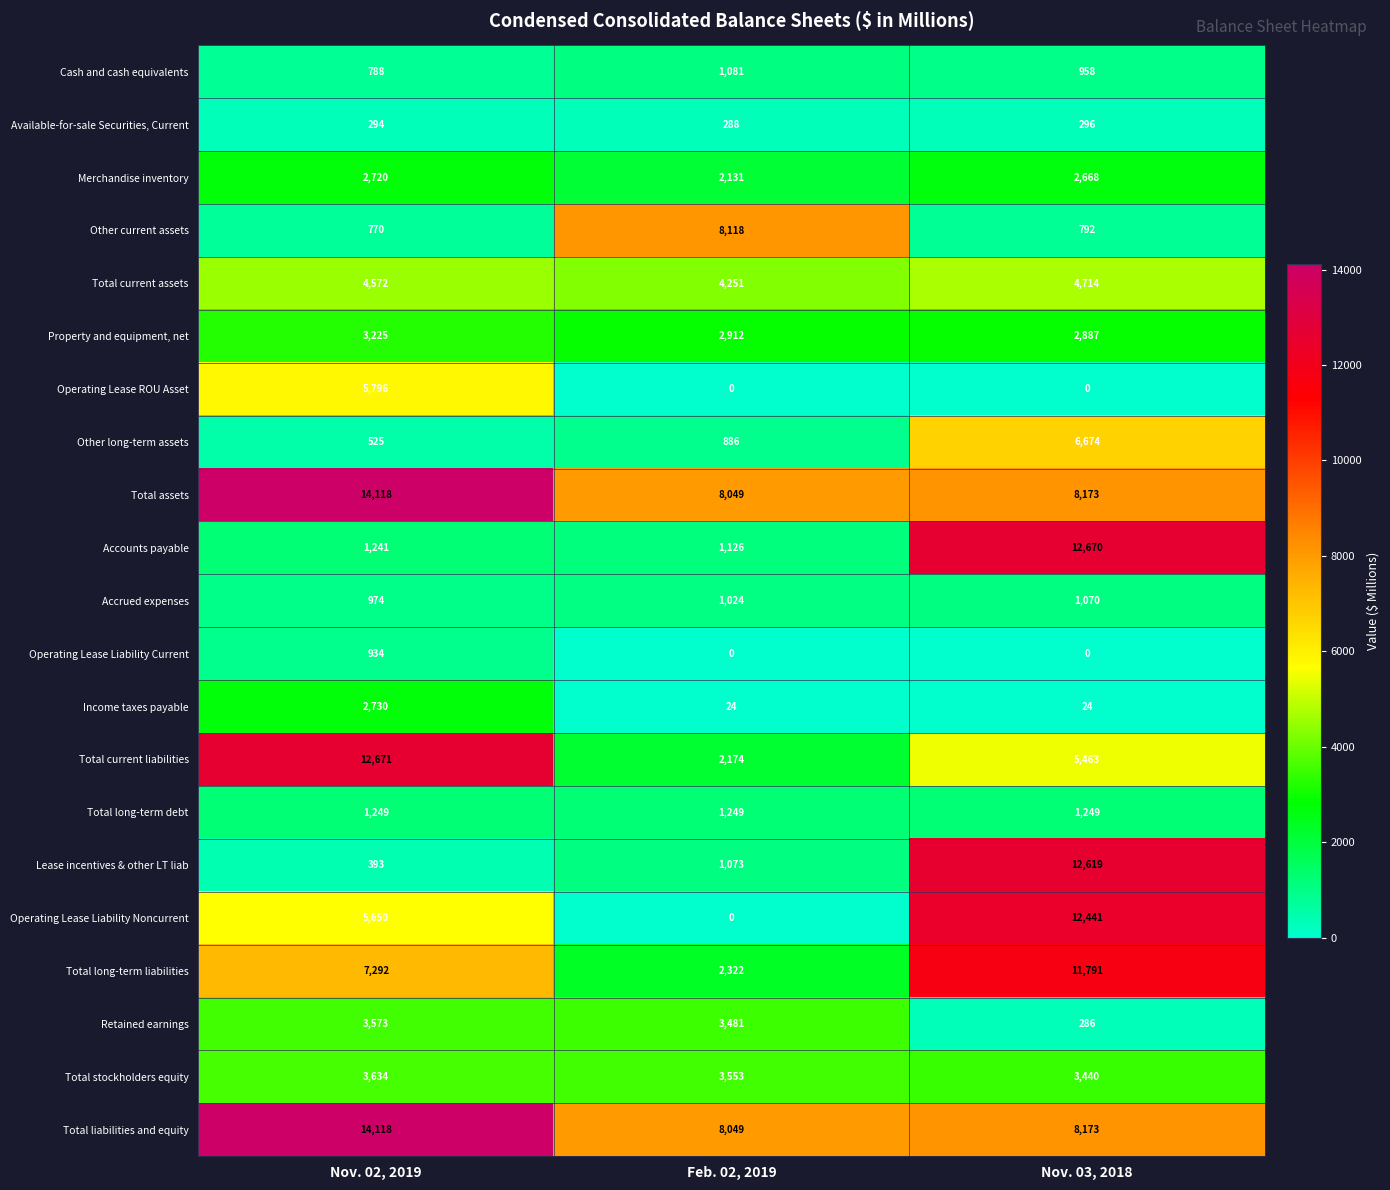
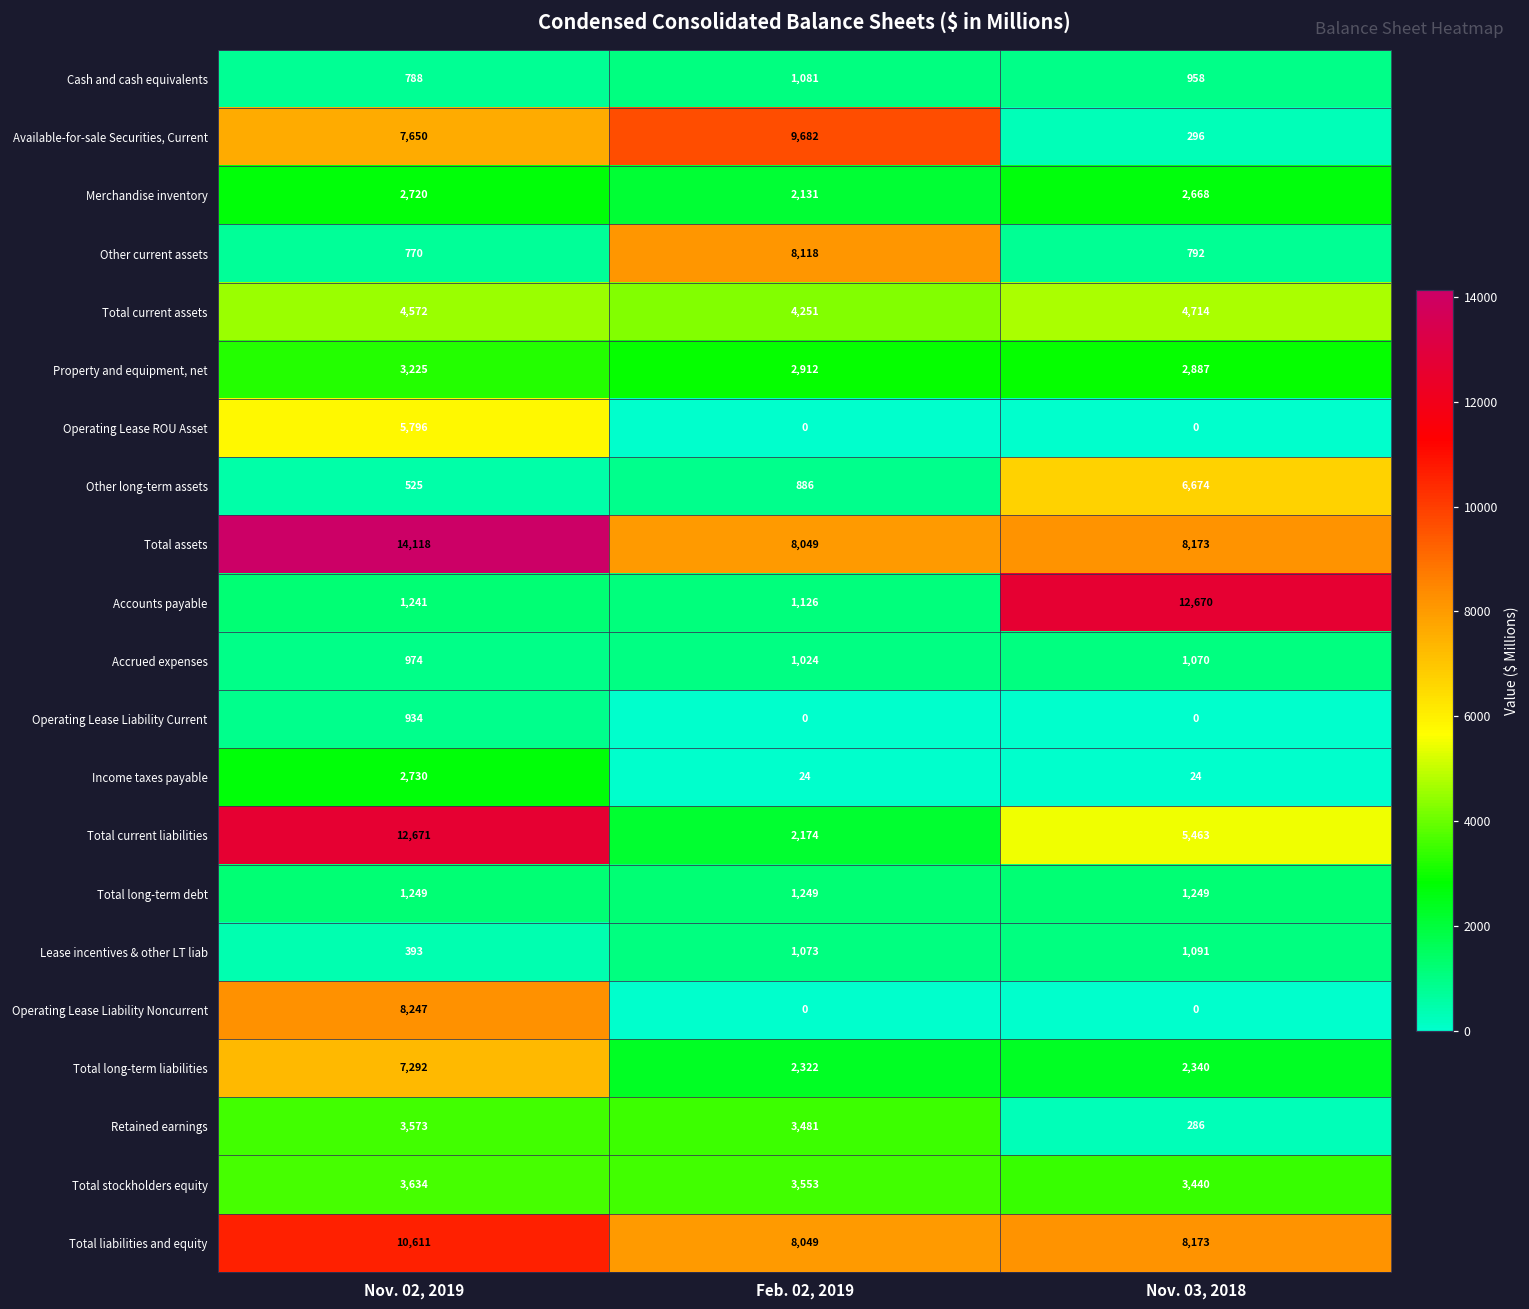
  {
    "Cash and cash equivalents": {
      "Nov. 02, 2019": "788",
      "Feb. 02, 2019": "1,081",
      "Nov. 03, 2018": "958"
    },
    "Available-for-sale Securities, Current": {
-     "Nov. 02, 2019": "294",
-     "Feb. 02, 2019": "288",
+     "Nov. 02, 2019": "7,650",
+     "Feb. 02, 2019": "9,682",
      "Nov. 03, 2018": "296"
    },
    "Merchandise inventory": {
      "Nov. 02, 2019": "2,720",
      "Feb. 02, 2019": "2,131",
      "Nov. 03, 2018": "2,668"
    },
    "Other current assets": {
      "Nov. 02, 2019": "770",
      "Feb. 02, 2019": "8,118",
      "Nov. 03, 2018": "792"
    },
    "Total current assets": {
      "Nov. 02, 2019": "4,572",
      "Feb. 02, 2019": "4,251",
      "Nov. 03, 2018": "4,714"
    },
    "Property and equipment, net": {
      "Nov. 02, 2019": "3,225",
      "Feb. 02, 2019": "2,912",
      "Nov. 03, 2018": "2,887"
    },
    "Operating Lease ROU Asset": {
      "Nov. 02, 2019": "5,796",
      "Feb. 02, 2019": "0",
      "Nov. 03, 2018": "0"
    },
    "Other long-term assets": {
      "Nov. 02, 2019": "525",
      "Feb. 02, 2019": "886",
      "Nov. 03, 2018": "6,674"
    },
    "Total assets": {
      "Nov. 02, 2019": "14,118",
      "Feb. 02, 2019": "8,049",
      "Nov. 03, 2018": "8,173"
    },
    "Accounts payable": {
      "Nov. 02, 2019": "1,241",
      "Feb. 02, 2019": "1,126",
      "Nov. 03, 2018": "12,670"
    },
    "Accrued expenses": {
      "Nov. 02, 2019": "974",
      "Feb. 02, 2019": "1,024",
      "Nov. 03, 2018": "1,070"
    },
    "Operating Lease Liability Current": {
      "Nov. 02, 2019": "934",
      "Feb. 02, 2019": "0",
      "Nov. 03, 2018": "0"
    },
    "Income taxes payable": {
      "Nov. 02, 2019": "2,730",
      "Feb. 02, 2019": "24",
      "Nov. 03, 2018": "24"
    },
    "Total current liabilities": {
      "Nov. 02, 2019": "12,671",
      "Feb. 02, 2019": "2,174",
      "Nov. 03, 2018": "5,463"
    },
    "Total long-term debt": {
      "Nov. 02, 2019": "1,249",
      "Feb. 02, 2019": "1,249",
      "Nov. 03, 2018": "1,249"
    },
    "Lease incentives & other LT liab": {
      "Nov. 02, 2019": "393",
      "Feb. 02, 2019": "1,073",
-     "Nov. 03, 2018": "12,619"
+     "Nov. 03, 2018": "1,091"
    },
    "Operating Lease Liability Noncurrent": {
-     "Nov. 02, 2019": "5,650",
+     "Nov. 02, 2019": "8,247",
      "Feb. 02, 2019": "0",
-     "Nov. 03, 2018": "12,441"
+     "Nov. 03, 2018": "0"
    },
    "Total long-term liabilities": {
      "Nov. 02, 2019": "7,292",
      "Feb. 02, 2019": "2,322",
-     "Nov. 03, 2018": "11,791"
+     "Nov. 03, 2018": "2,340"
    },
    "Retained earnings": {
      "Nov. 02, 2019": "3,573",
      "Feb. 02, 2019": "3,481",
      "Nov. 03, 2018": "286"
    },
    "Total stockholders equity": {
      "Nov. 02, 2019": "3,634",
      "Feb. 02, 2019": "3,553",
      "Nov. 03, 2018": "3,440"
    },
    "Total liabilities and equity": {
-     "Nov. 02, 2019": "14,118",
+     "Nov. 02, 2019": "10,611",
      "Feb. 02, 2019": "8,049",
      "Nov. 03, 2018": "8,173"
    }
  }
